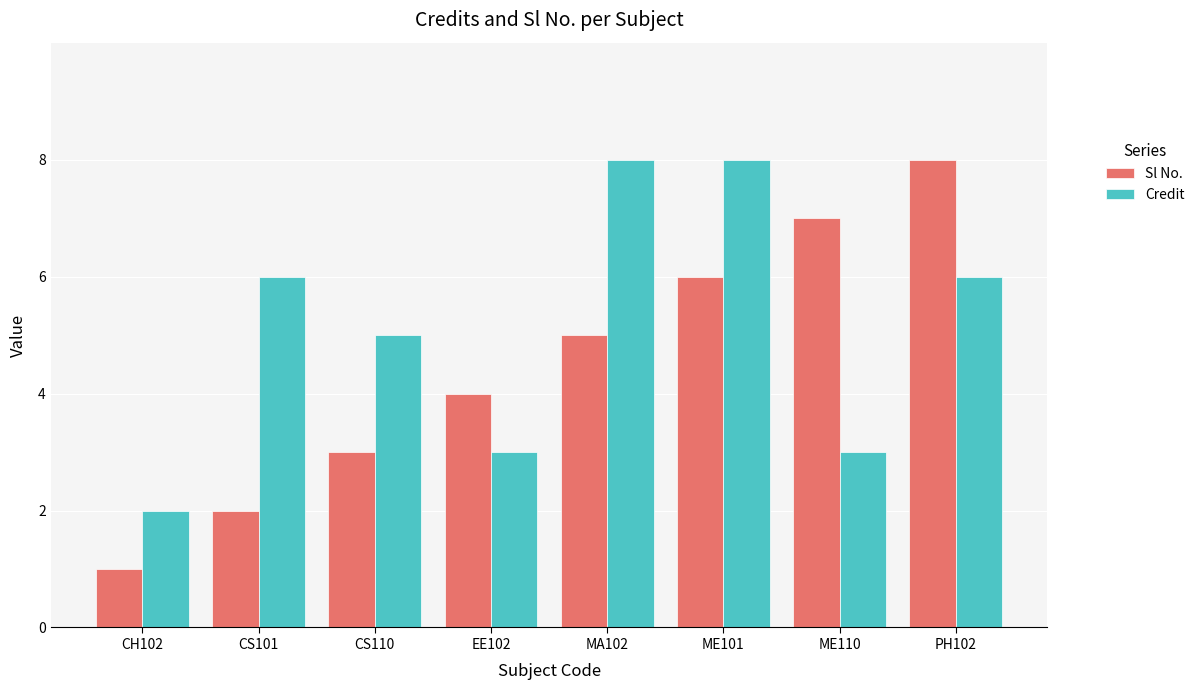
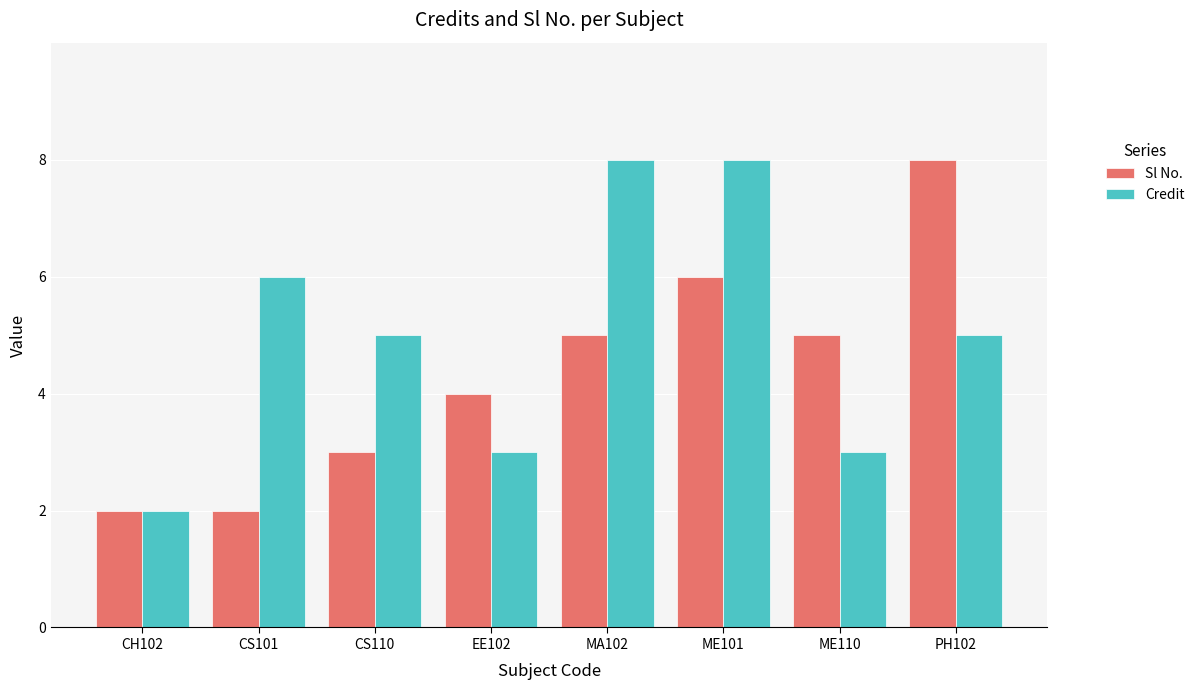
  {
    "Sl No.": {
-     "CH102": 1,
+     "CH102": 2,
      "CS101": 2,
      "CS110": 3,
      "EE102": 4,
      "MA102": 5,
      "ME101": 6,
-     "ME110": 7,
+     "ME110": 5,
      "PH102": 8
    },
    "Credit": {
      "CH102": 2,
      "CS101": 6,
      "CS110": 5,
      "EE102": 3,
      "MA102": 8,
      "ME101": 8,
      "ME110": 3,
-     "PH102": 6
+     "PH102": 5
    }
  }
